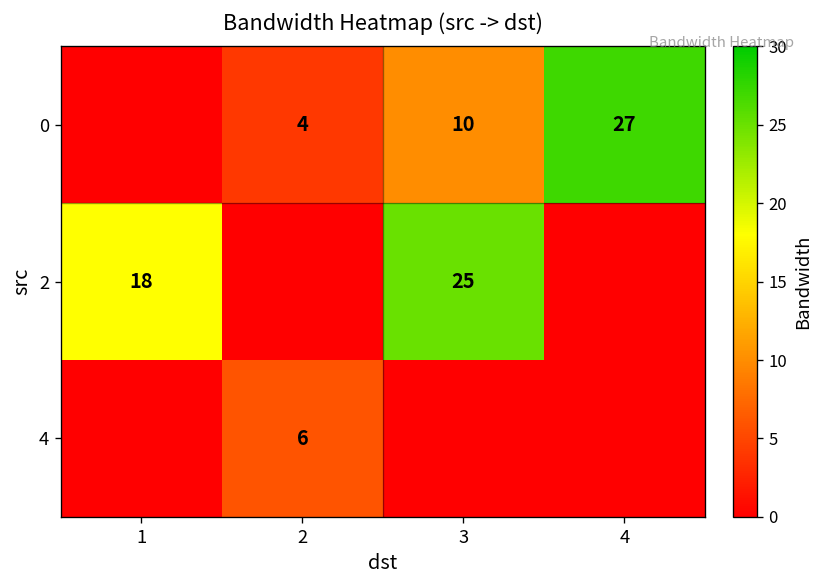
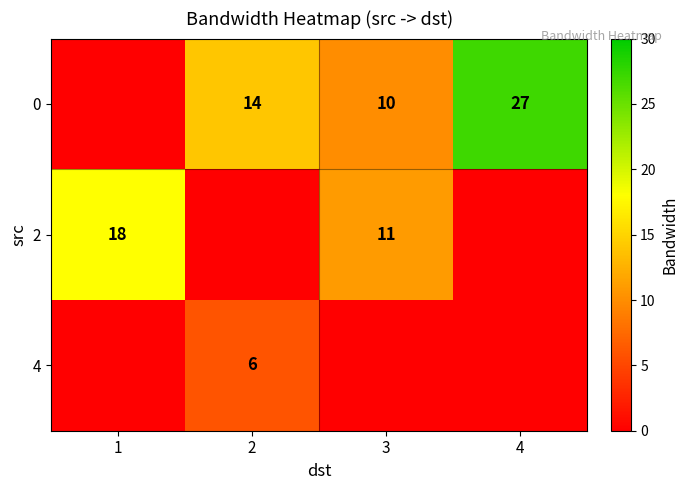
  {
    "0": {
-     "2": 4,
+     "2": 14,
      "3": 10,
      "4": 27
    },
    "2": {
      "1": 18,
-     "3": 25
+     "3": 11
    },
    "4": {
      "2": 6
    }
  }
